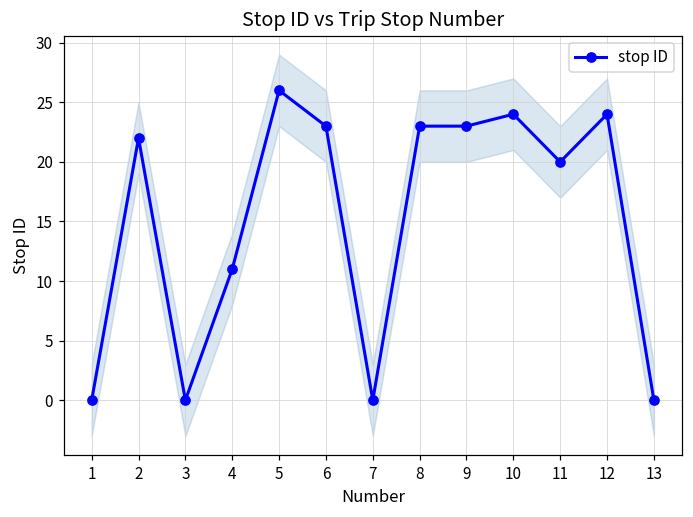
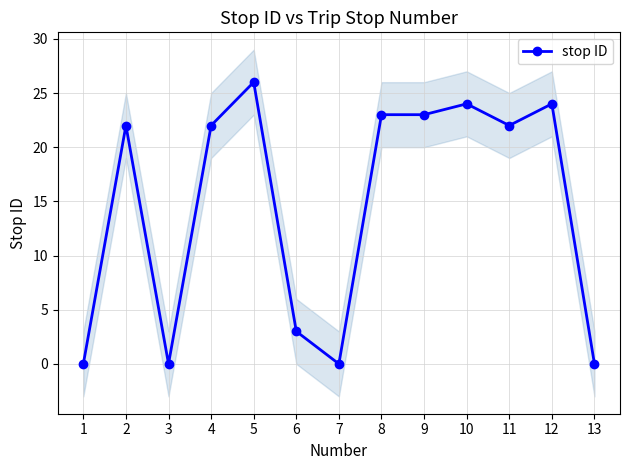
  {
    "stop ID": {
      "1": 0,
      "2": 22,
      "3": 0,
-     "4": 11,
+     "4": 22,
      "5": 26,
-     "6": 23,
+     "6": 3,
      "7": 0,
      "8": 23,
      "9": 23,
      "10": 24,
-     "11": 20,
+     "11": 22,
      "12": 24,
      "13": 0
    }
  }
